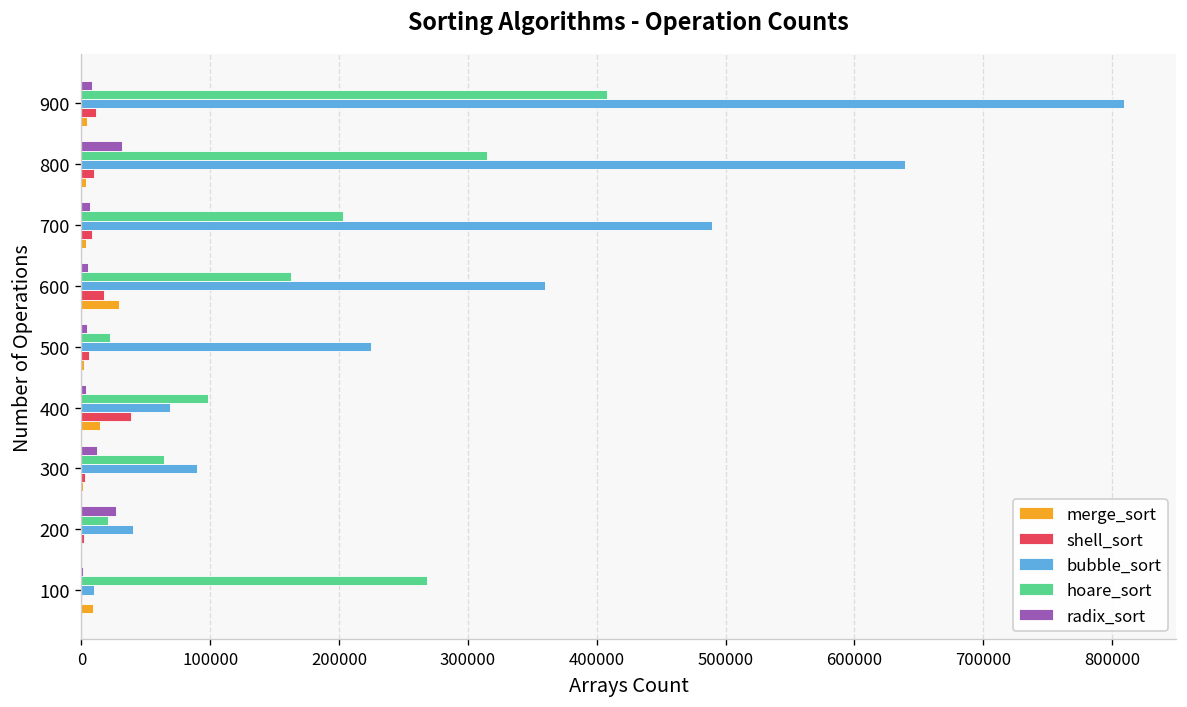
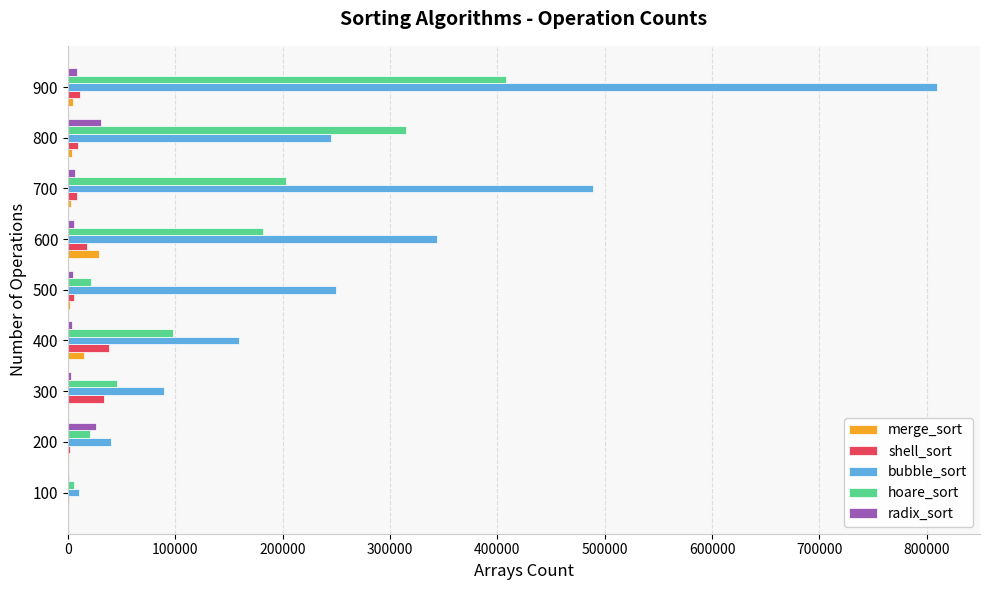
  {
    "merge_sort": {
      "900": 4000,
      "800": 4000,
      "700": 3000,
      "600": 29000,
      "400": 15000,
-     "100": 9000
+     "100": 0
    },
    "shell_sort": {
      "900": 11000,
      "800": 10000,
      "700": 9000,
      "600": 18000,
      "500": 6000,
      "400": 38000,
-     "300": 3000
+     "300": 34000
    },
    "bubble_sort": {
      "900": 809000,
-     "800": 639000,
+     "800": 245000,
      "700": 489000,
-     "600": 359000,
-     "500": 225000,
-     "400": 68000,
+     "600": 343000,
+     "500": 250000,
+     "400": 160000,
      "300": 90000,
      "200": 40000,
      "100": 10000
    },
    "hoare_sort": {
      "900": 408000,
      "800": 315000,
      "700": 203000,
-     "600": 162000,
+     "600": 182000,
      "500": 22000,
      "400": 98000,
-     "300": 64000,
+     "300": 46000,
      "200": 21000,
-     "100": 268000
+     "100": 5000
    },
    "radix_sort": {
      "900": 8000,
      "800": 31000,
      "700": 6000,
      "600": 5000,
      "500": 5000,
      "400": 4000,
-     "300": 12000,
+     "300": 3000,
      "200": 27000
    }
  }
